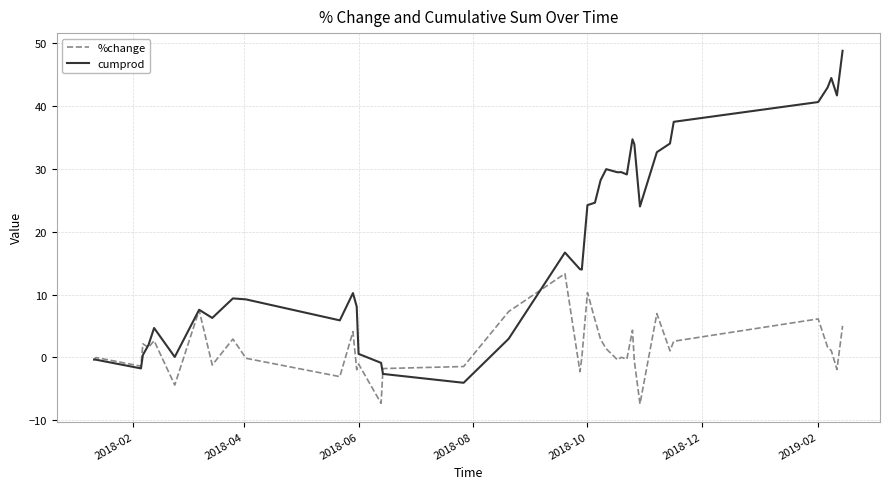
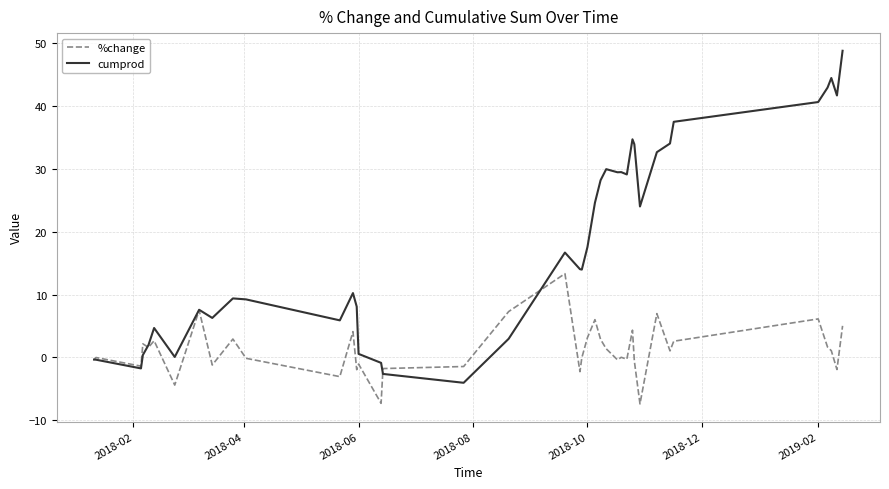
  {
    "%change": {
      "2018-06": -1,
-     "2018-10": 10,
+     "2018-10": 3,
      "2019-02": 6
    },
    "cumprod": {
      "2018-06": 1,
-     "2018-10": 24,
+     "2018-10": 18,
      "2019-02": 41
    }
  }
